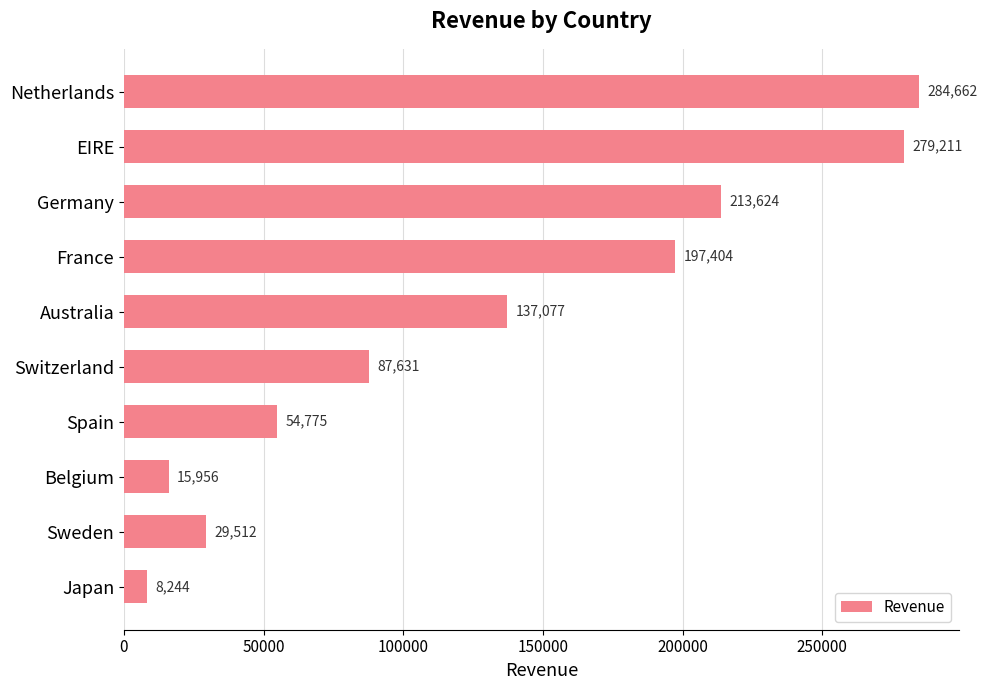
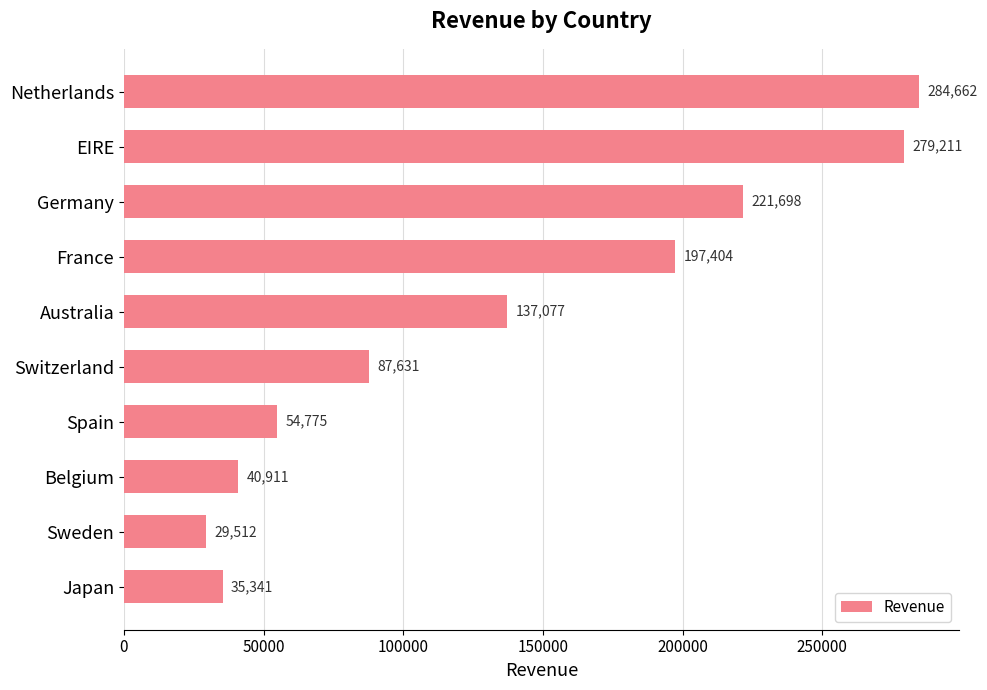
  {
    "Netherlands": "284,662",
    "EIRE": "279,211",
-   "Germany": "213,624",
+   "Germany": "221,698",
    "France": "197,404",
    "Australia": "137,077",
    "Switzerland": "87,631",
    "Spain": "54,775",
-   "Belgium": "15,956",
+   "Belgium": "40,911",
    "Sweden": "29,512",
-   "Japan": "8,244"
+   "Japan": "35,341"
  }
